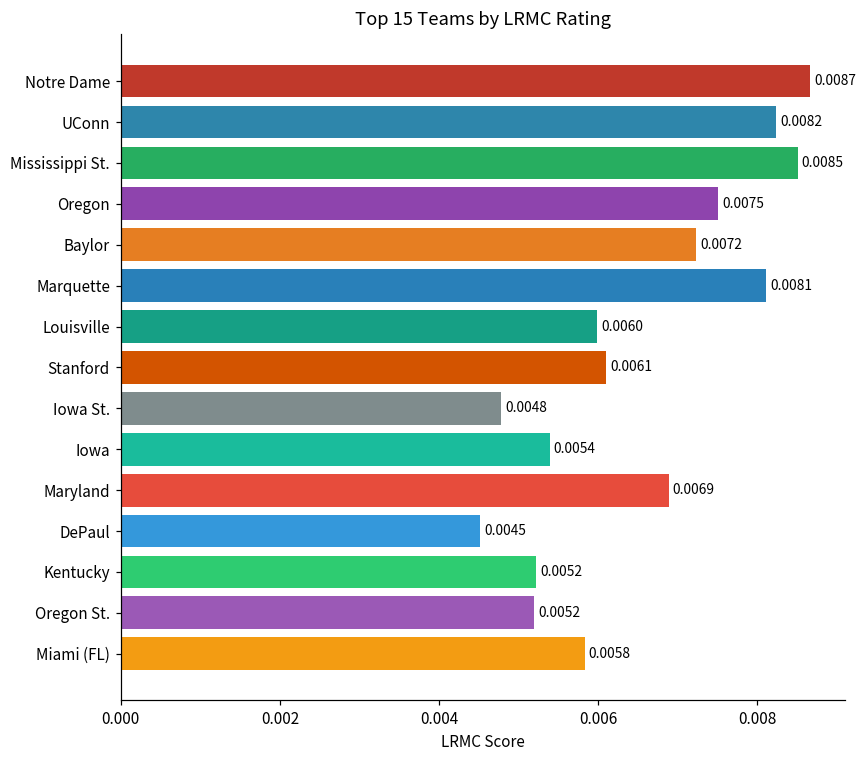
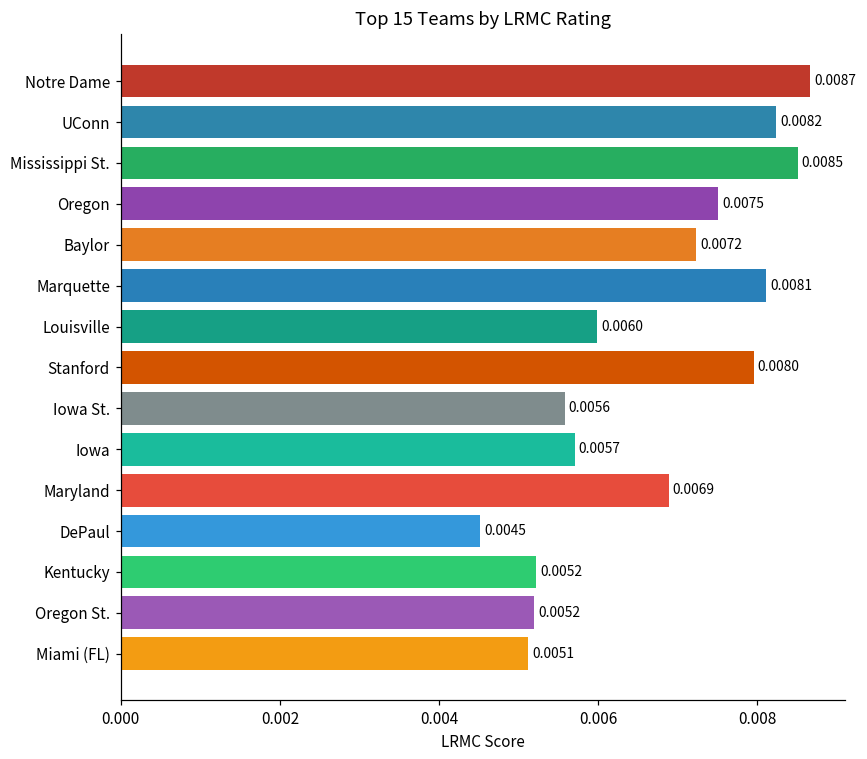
  {
    "Notre Dame": 0.0087,
    "UConn": 0.0082,
    "Mississippi St.": 0.0085,
    "Oregon": 0.0075,
    "Baylor": 0.0072,
    "Marquette": 0.0081,
    "Louisville": 0.0060,
-   "Stanford": 0.0061,
-   "Iowa St.": 0.0048,
-   "Iowa": 0.0054,
+   "Stanford": 0.0080,
+   "Iowa St.": 0.0056,
+   "Iowa": 0.0057,
    "Maryland": 0.0069,
    "DePaul": 0.0045,
    "Kentucky": 0.0052,
    "Oregon St.": 0.0052,
-   "Miami (FL)": 0.0058
+   "Miami (FL)": 0.0051
  }
